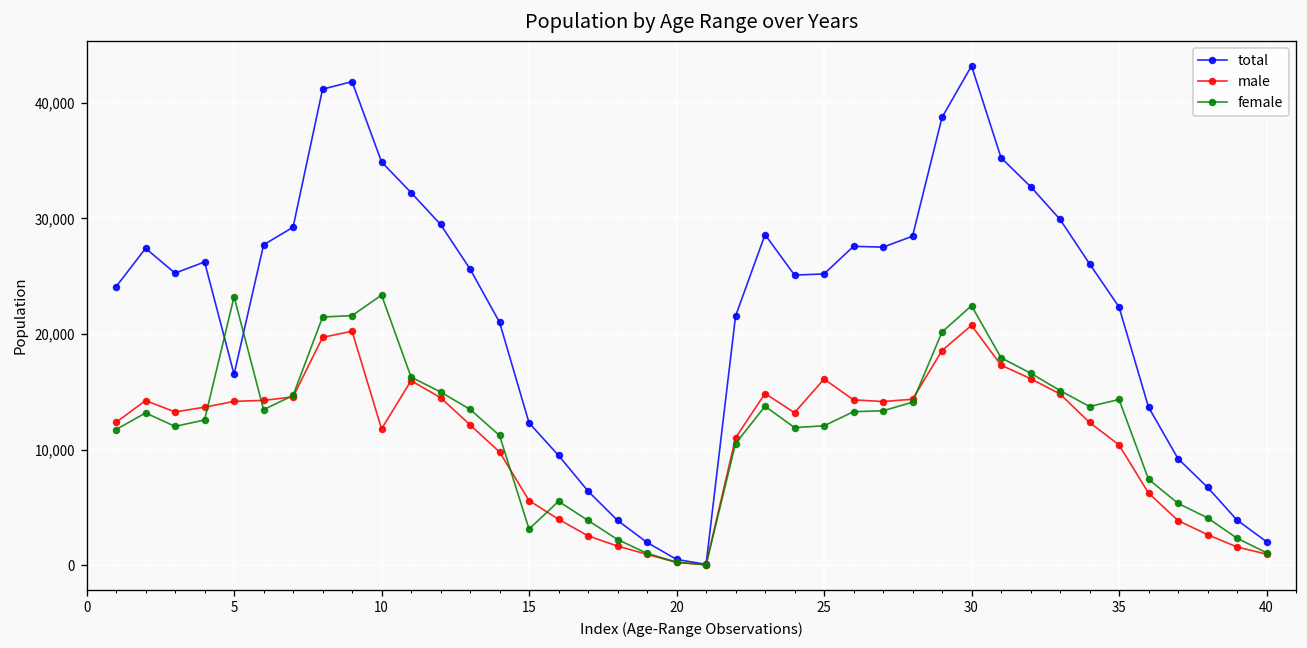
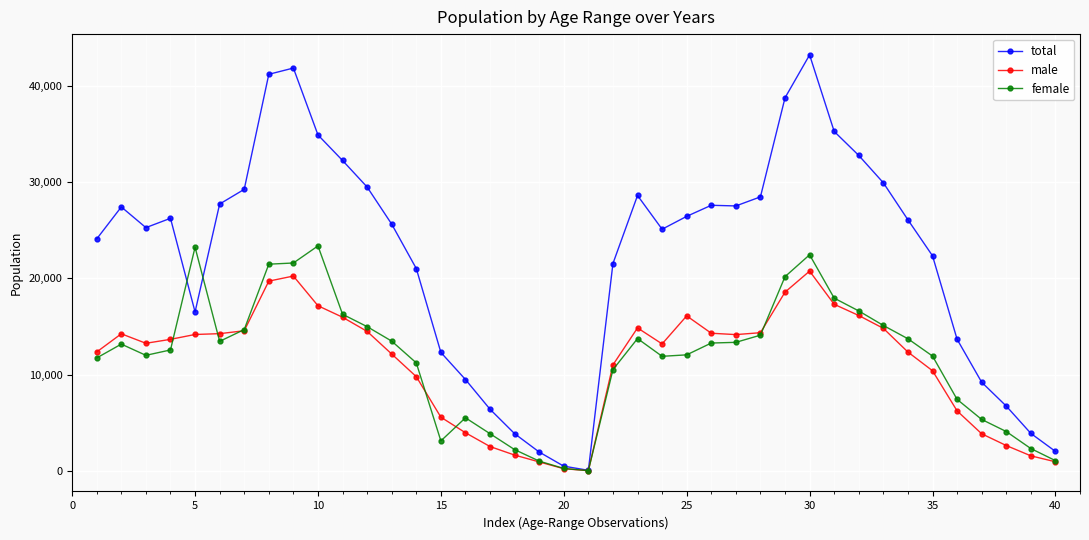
  {
    "total": {
      "5": "17,000",
      "10": "35,000",
      "15": "12,000",
-     "25": "25,000",
+     "25": "26,000",
      "30": "43,000",
      "35": "22,000",
      "40": "2,000"
    },
    "male": {
      "5": "14,000",
-     "10": "12,000",
+     "10": "17,000",
      "15": "6,000",
      "25": "16,000",
      "30": "21,000",
      "35": "10,000"
    },
    "female": {
      "5": "23,000",
      "10": "23,000",
      "15": "3,000",
      "25": "12,000",
      "30": "22,000",
-     "35": "14,000"
+     "35": "12,000"
    }
  }
